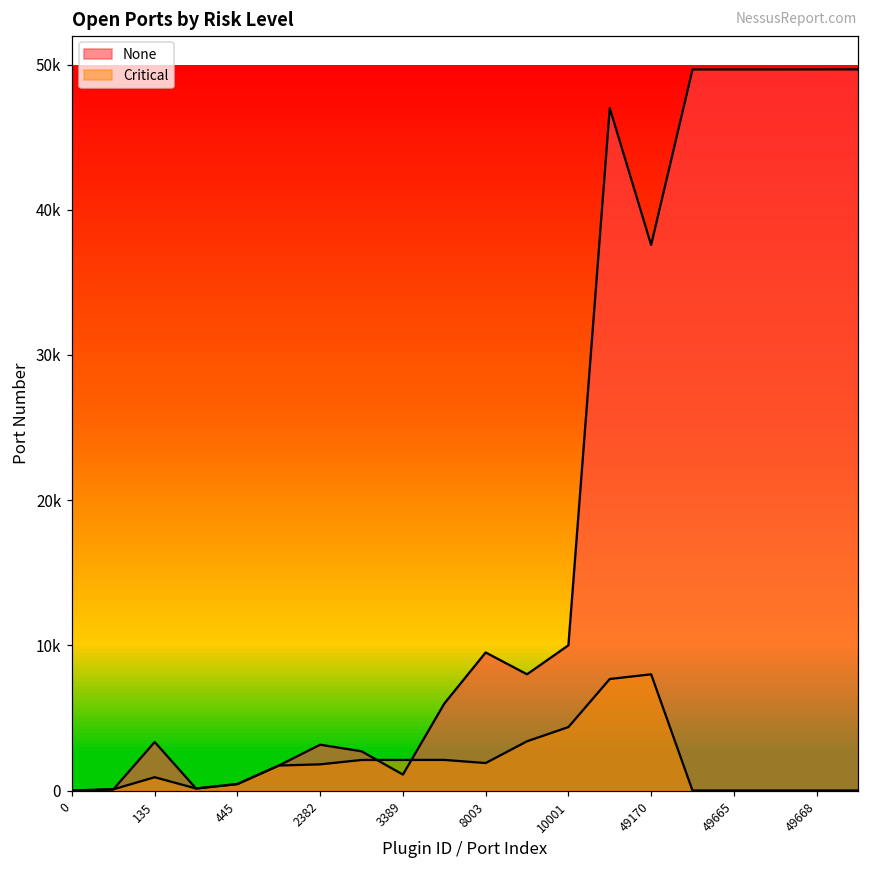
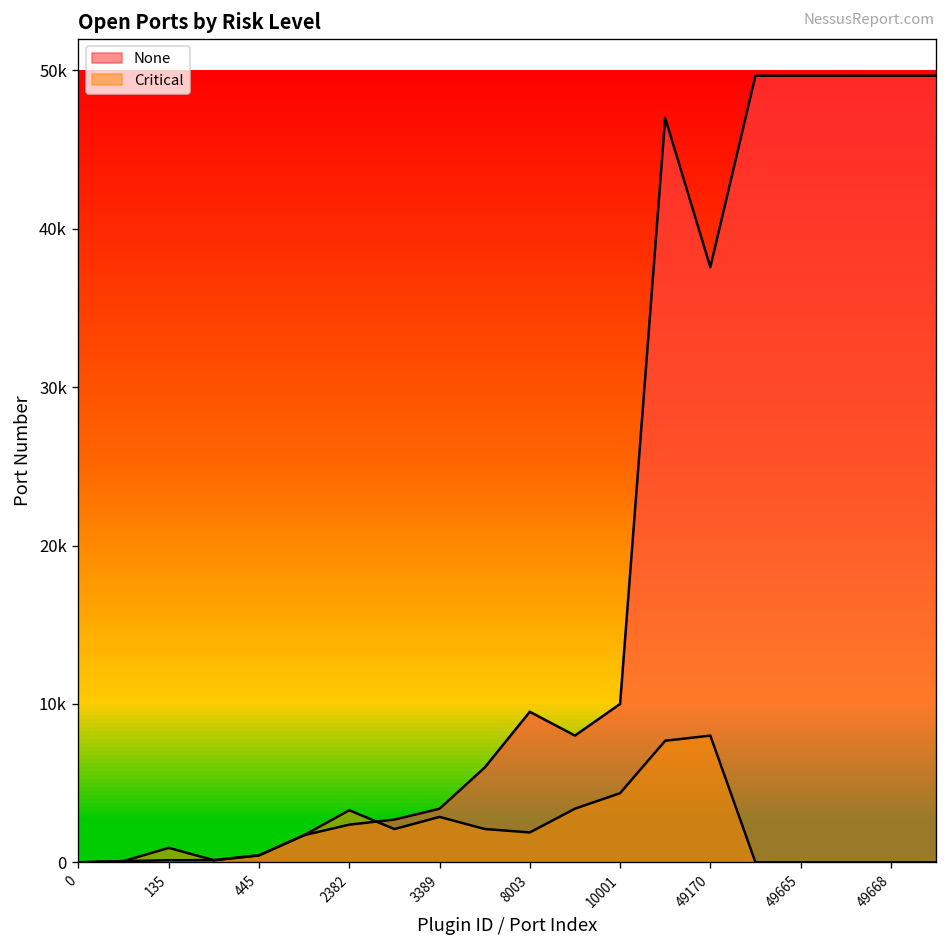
  {
    "None": {
-     "135": 3300,
-     "2382": 3200,
-     "3389": 1100,
+     "135": 100,
+     "2382": 2400,
+     "3389": 3400,
      "8003": 9500,
      "10001": 10000,
      "49170": 37600,
      "49665": 49700,
      "49668": 49700
    },
    "Critical": {
      "135": 900,
-     "2382": 1800,
-     "3389": 2100,
+     "2382": 3300,
+     "3389": 2900,
      "8003": 1900,
      "10001": 4400,
      "49170": 8000,
      "49665": 0,
      "49668": 0
    }
  }
